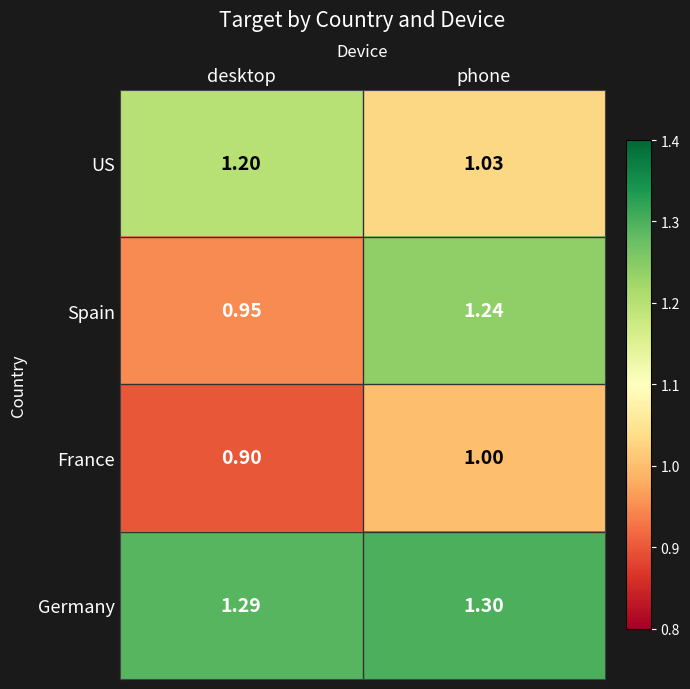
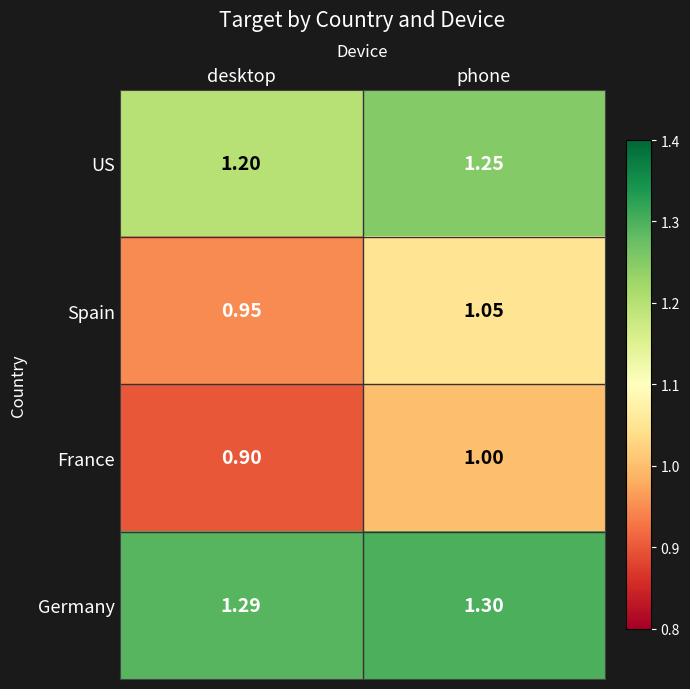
  {
    "US": {
      "desktop": 1.20,
-     "phone": 1.03
+     "phone": 1.25
    },
    "Spain": {
      "desktop": 0.95,
-     "phone": 1.24
+     "phone": 1.05
    },
    "France": {
      "desktop": 0.90,
      "phone": 1.00
    },
    "Germany": {
      "desktop": 1.29,
      "phone": 1.30
    }
  }
